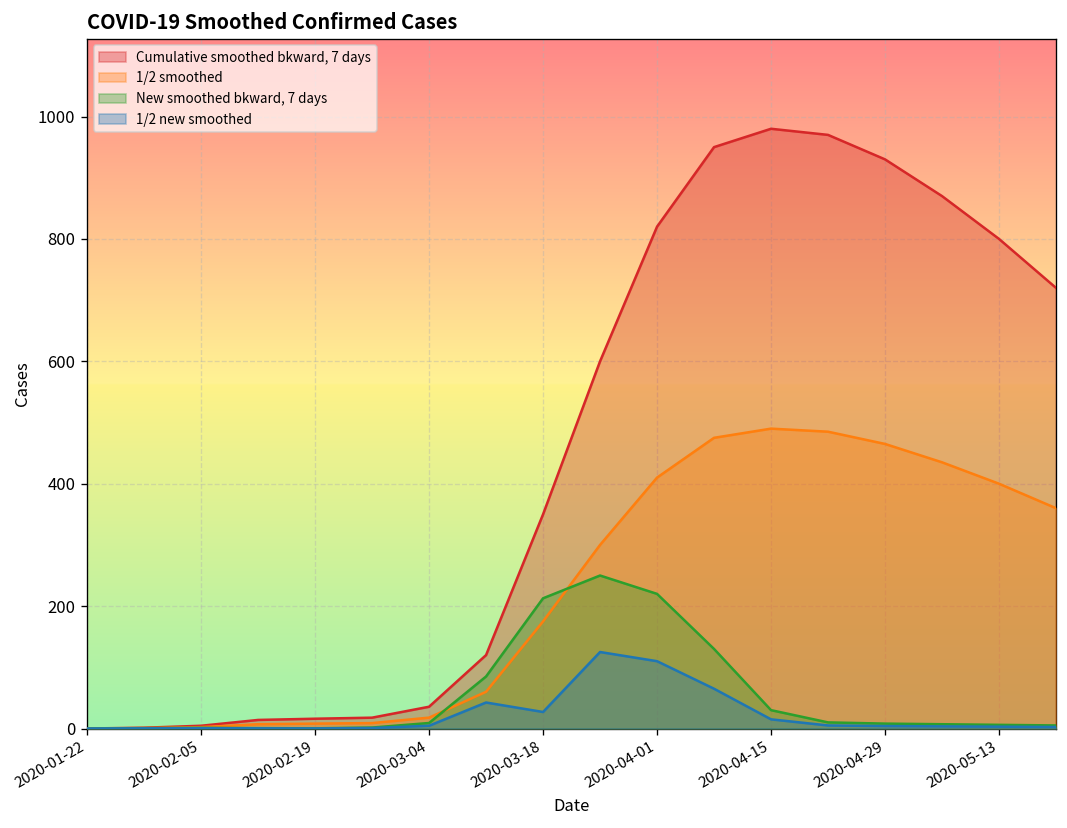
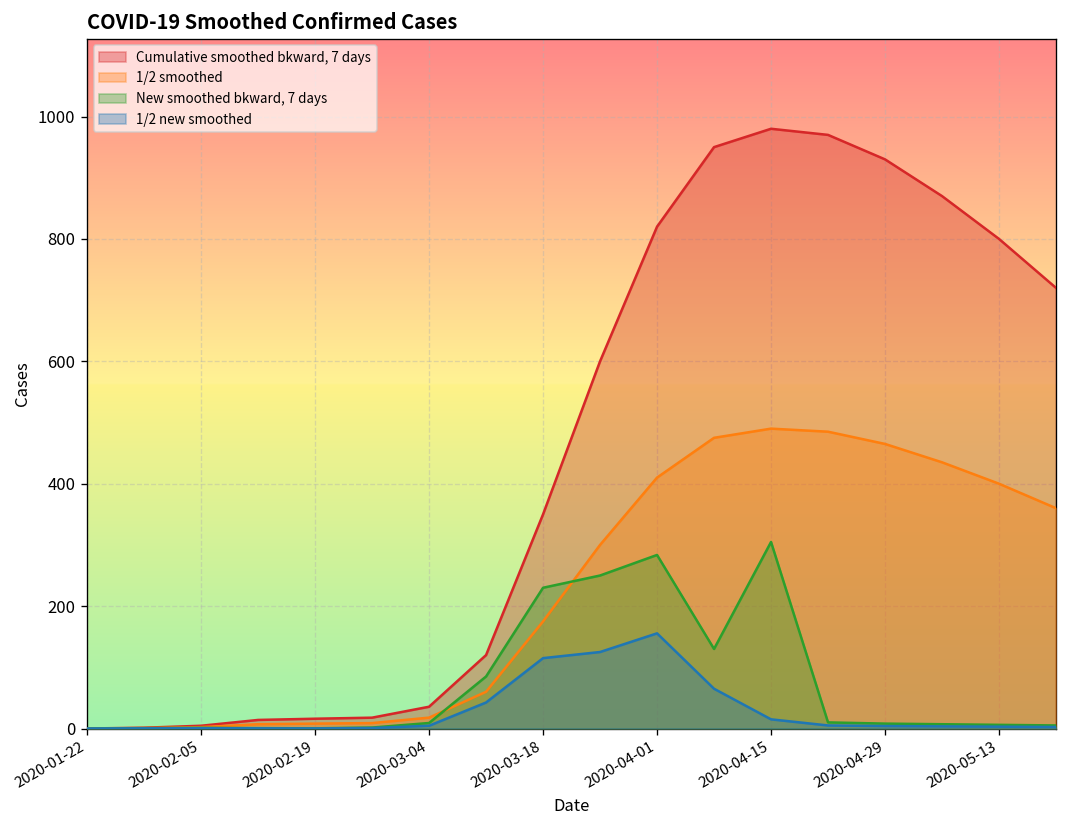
  {
    "New smoothed bkward, 7 days": {
-     "2020-03-18": 210,
-     "2020-04-01": 220,
-     "2020-04-15": 30
+     "2020-03-18": 230,
+     "2020-04-01": 280,
+     "2020-04-15": 300
    },
    "1/2 new smoothed": {
-     "2020-03-18": 30,
-     "2020-04-01": 110,
+     "2020-03-18": 120,
+     "2020-04-01": 160,
      "2020-04-15": 20
    }
  }
